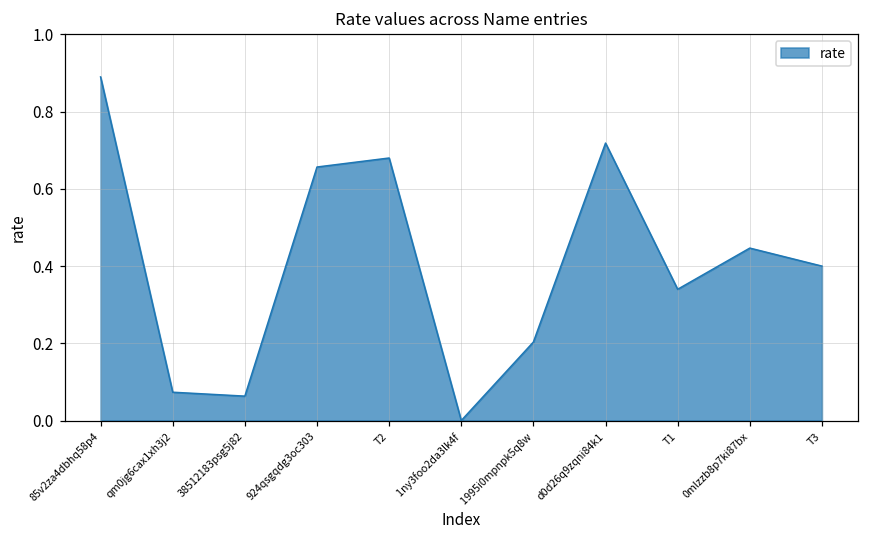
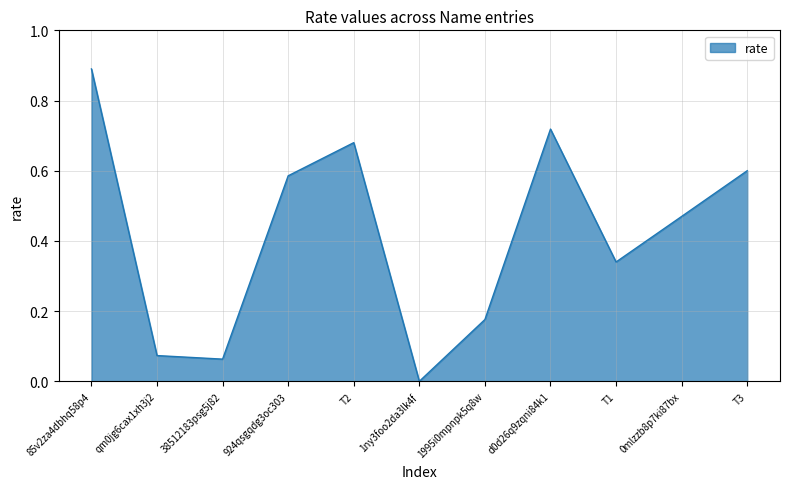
  {
    "85v2za4dbhq58p4": 0.89,
    "qm0jg6cax1xh3j2": 0.07,
    "38512183psg5j82": 0.06,
-   "924qsgqdg3oc303": 0.66,
+   "924qsgqdg3oc303": 0.59,
    "T2": 0.68,
    "1ny3foo2da3lk4f": 0.00,
-   "1995i0mpnpk5q8w": 0.20,
+   "1995i0mpnpk5q8w": 0.18,
    "d0d26q9zqni84k1": 0.72,
    "T1": 0.34,
-   "0mlzzb8p7ki87bx": 0.45,
-   "T3": 0.4
+   "0mlzzb8p7ki87bx": 0.47,
+   "T3": 0.6
  }
